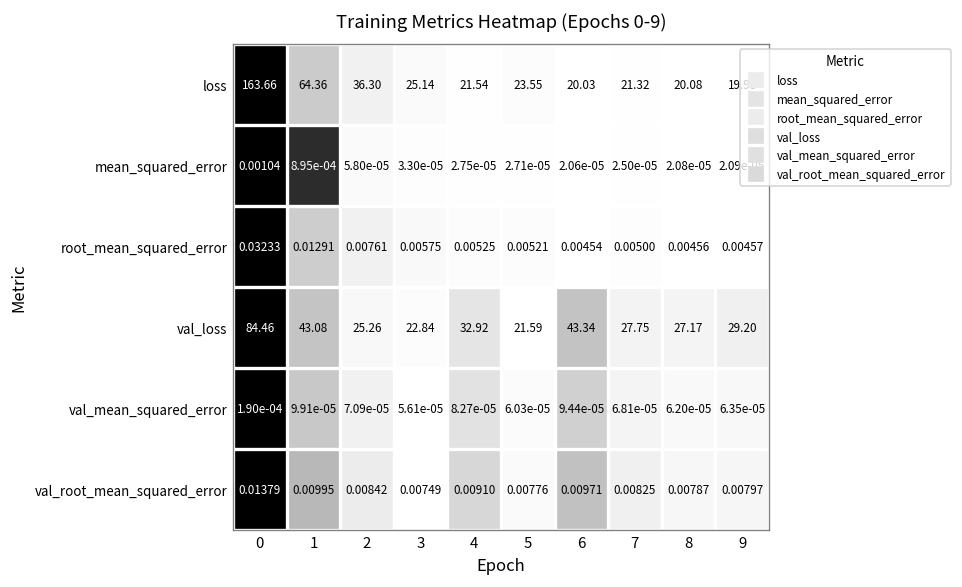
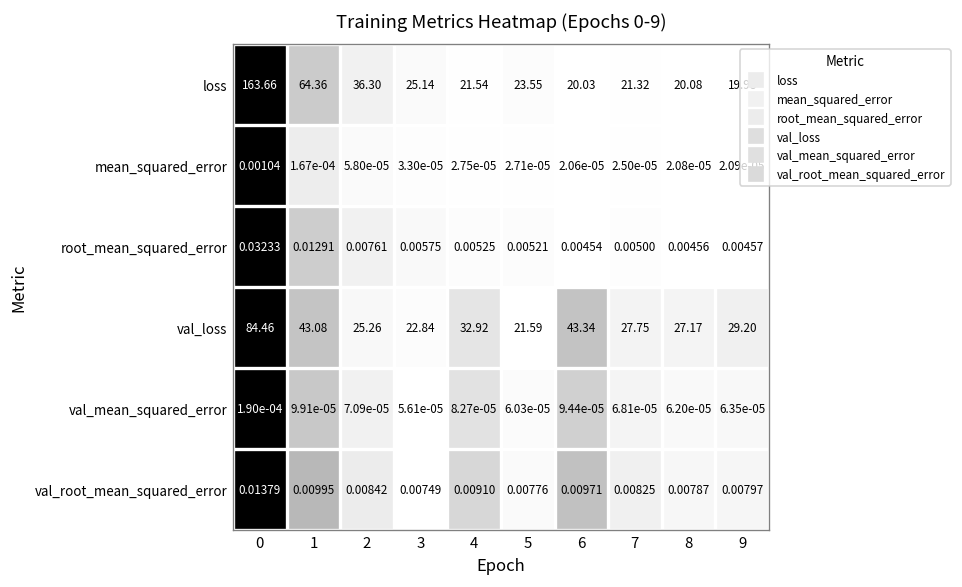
  {
    "loss": {
      "0": "163.66",
      "1": "64.36",
      "2": "36.30",
      "3": "25.14",
      "4": "21.54",
      "5": "23.55",
      "6": "20.03",
      "7": "21.32",
      "8": "20.08"
    },
    "mean_squared_error": {
      "0": "0.00104",
-     "1": "8.95e-04",
+     "1": "1.67e-04",
      "2": "5.80e-05",
      "3": "3.30e-05",
      "4": "2.75e-05",
      "5": "2.71e-05",
      "6": "2.06e-05",
      "7": "2.50e-05",
      "8": "2.08e-05"
    },
    "root_mean_squared_error": {
      "0": "0.03233",
      "1": "0.01291",
      "2": "0.00761",
      "3": "0.00575",
      "4": "0.00525",
      "5": "0.00521",
      "6": "0.00454",
      "7": "0.00500",
      "8": "0.00456",
      "9": "0.00457"
    },
    "val_loss": {
      "0": "84.46",
      "1": "43.08",
      "2": "25.26",
      "3": "22.84",
      "4": "32.92",
      "5": "21.59",
      "6": "43.34",
      "7": "27.75",
      "8": "27.17",
      "9": "29.20"
    },
    "val_mean_squared_error": {
      "0": "1.90e-04",
      "1": "9.91e-05",
      "2": "7.09e-05",
      "3": "5.61e-05",
      "4": "8.27e-05",
      "5": "6.03e-05",
      "6": "9.44e-05",
      "7": "6.81e-05",
      "8": "6.20e-05",
      "9": "6.35e-05"
    },
    "val_root_mean_squared_error": {
      "0": "0.01379",
      "1": "0.00995",
      "2": "0.00842",
      "3": "0.00749",
      "4": "0.00910",
      "5": "0.00776",
      "6": "0.00971",
      "7": "0.00825",
      "8": "0.00787",
      "9": "0.00797"
    }
  }
